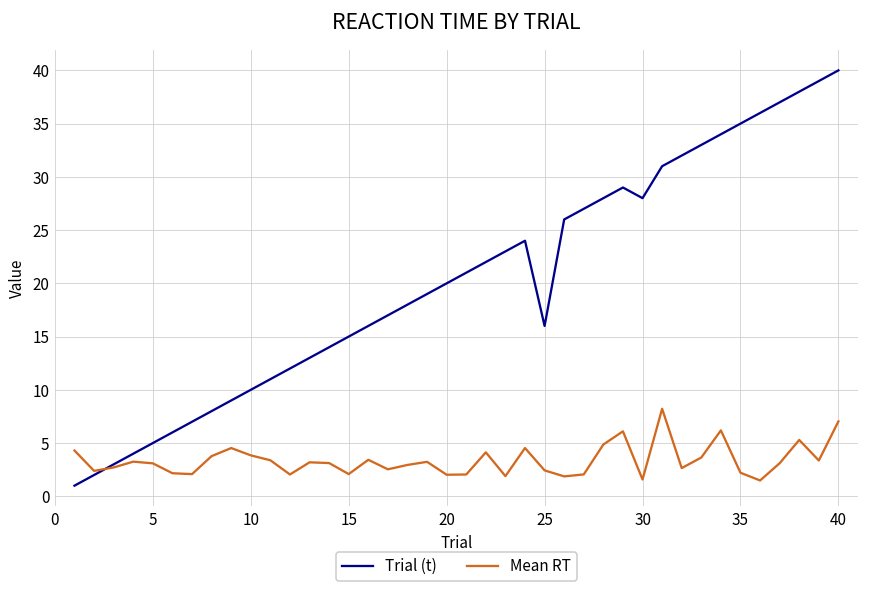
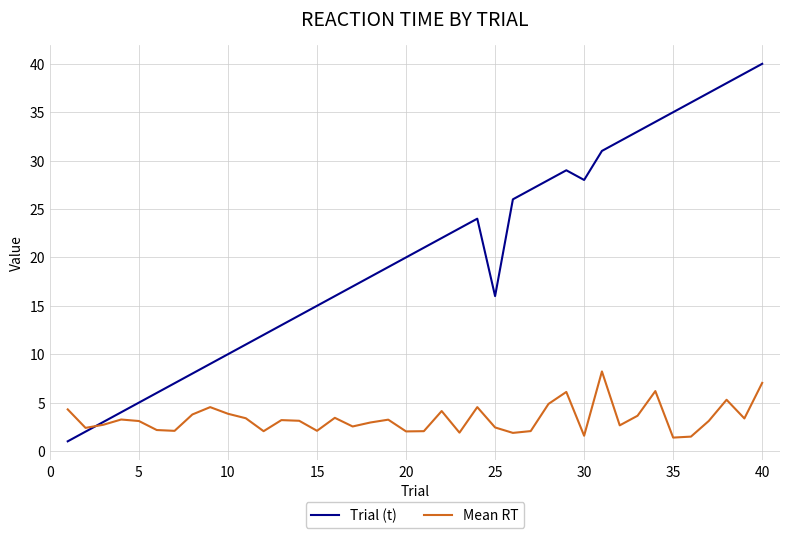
  {
    "Trial (t)": {
      "5": 5,
      "10": 10,
      "15": 15,
      "20": 20,
      "25": 16,
      "30": 28,
      "35": 35,
      "40": 40
    },
    "Mean RT": {
      "5": 3,
      "10": 4,
      "15": 2,
      "20": 2,
      "25": 2,
      "30": 2,
-     "35": 2,
+     "35": 1,
      "40": 7
    }
  }
